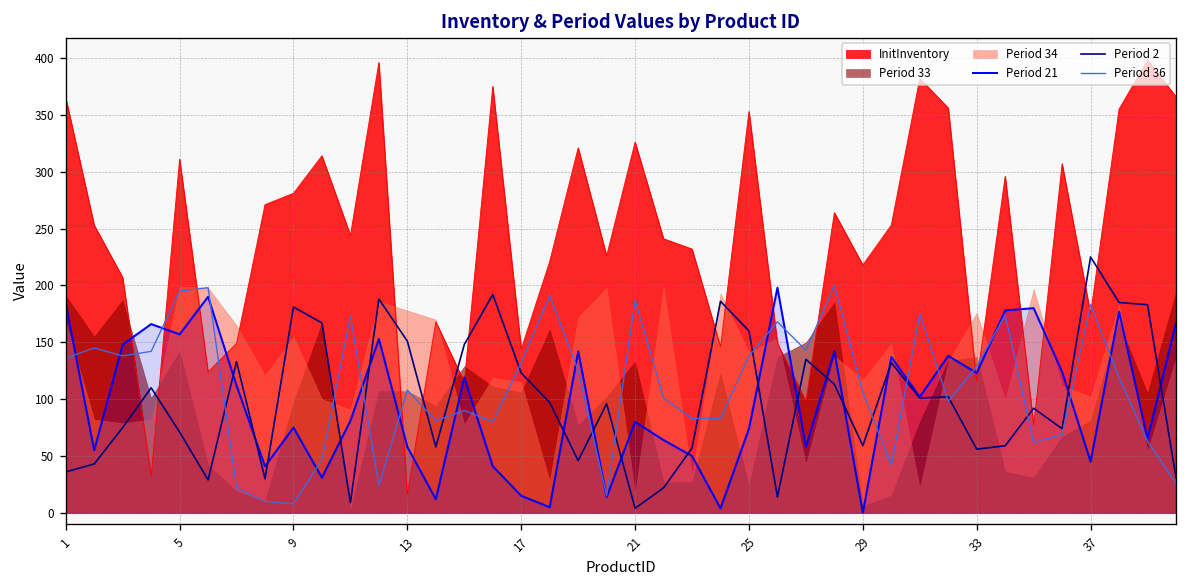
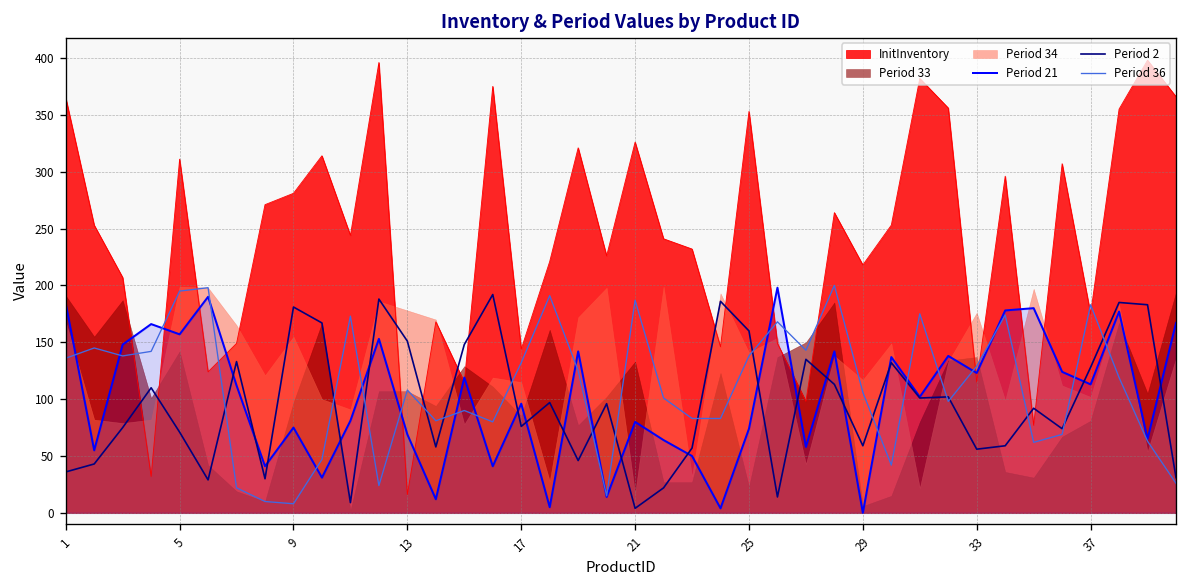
  {
    "InitInventory": {
      "1": 370,
      "5": 310,
      "9": 280,
      "13": 20,
      "17": 140,
      "21": 330,
      "25": 350,
      "29": 220,
      "33": 120,
      "37": 180
    },
    "Period 21": {
      "1": 180,
      "5": 160,
      "9": 80,
-     "13": 60,
-     "17": 20,
+     "13": 70,
+     "17": 100,
      "21": 80,
      "25": 70,
      "29": 0,
      "33": 120,
-     "37": 50
+     "37": 110
    },
    "Period 33": {
      "1": 190,
      "5": 140,
      "9": 100,
-     "17": 110,
+     "17": 90,
      "21": 130,
      "25": 20,
      "29": 10,
      "33": 140,
      "37": 80
    },
    "Period 2": {
      "1": 40,
      "5": 70,
      "9": 180,
      "13": 150,
-     "17": 120,
+     "17": 80,
      "21": 0,
      "25": 160,
      "29": 60,
      "33": 60,
-     "37": 230
+     "37": 130
    },
    "Period 34": {
      "1": 170,
      "5": 200,
      "9": 160,
      "13": 180,
      "17": 120,
      "21": 20,
      "25": 140,
      "29": 120,
      "33": 180,
      "37": 100
    },
    "Period 36": {
      "1": 140,
      "5": 200,
      "9": 10,
      "17": 130,
      "21": 190,
      "25": 140,
      "29": 110,
      "33": 130,
      "37": 180
    }
  }
